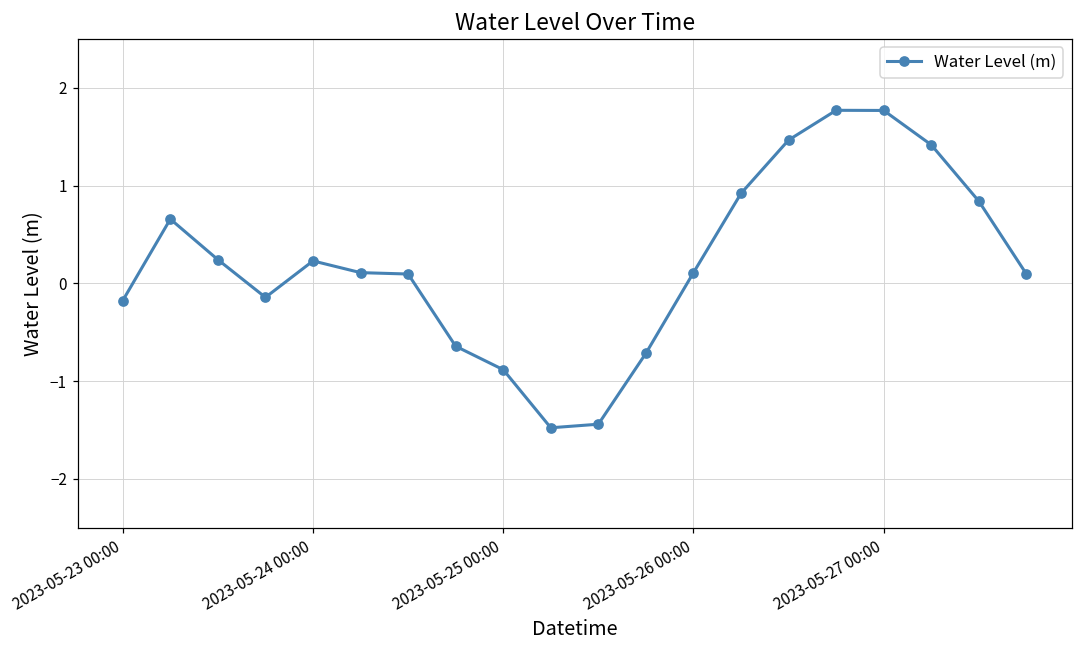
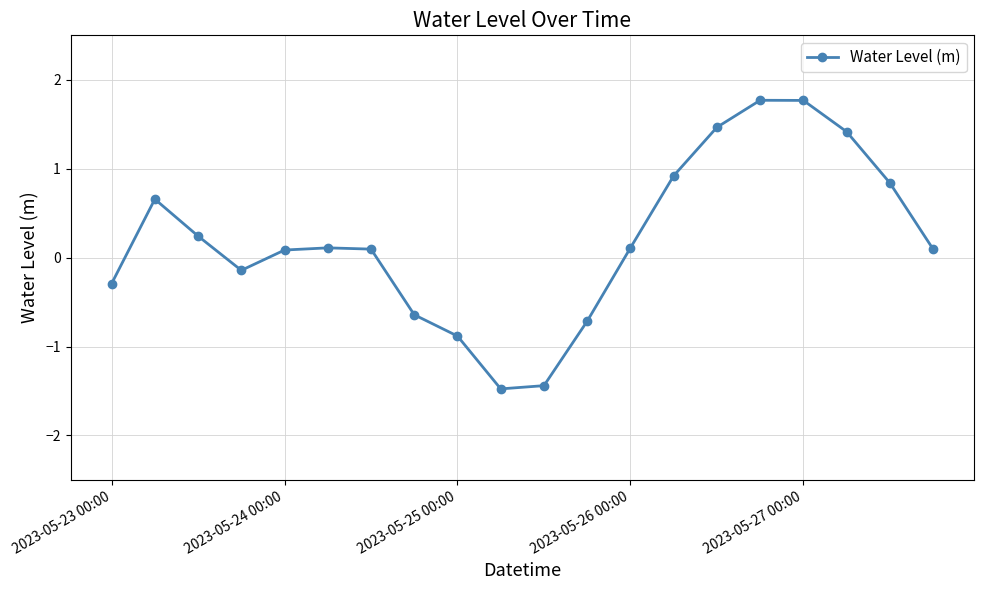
  {
-   "2023-05-23 00:00": -0.2,
-   "2023-05-24 00:00": 0.2,
+   "2023-05-23 00:00": -0.3,
+   "2023-05-24 00:00": 0.1,
    "2023-05-25 00:00": -0.9,
    "2023-05-26 00:00": 0.1,
    "2023-05-27 00:00": 1.8
  }
